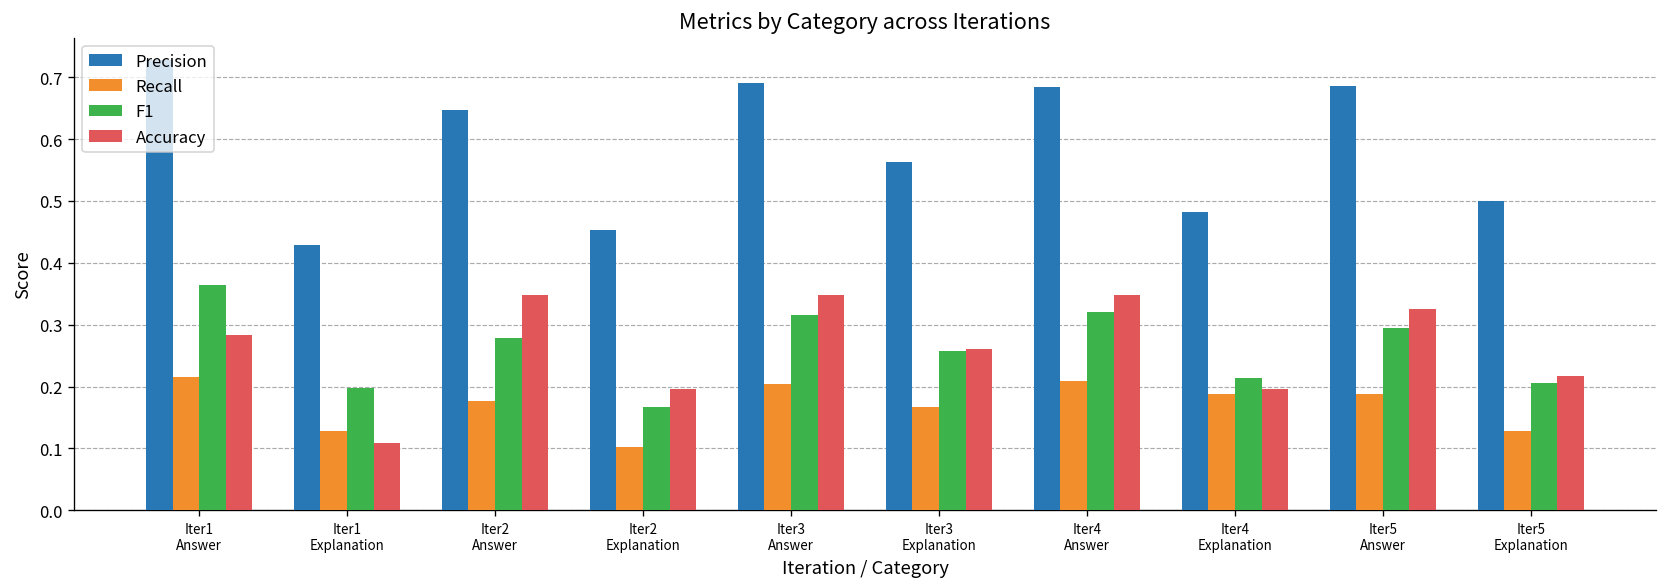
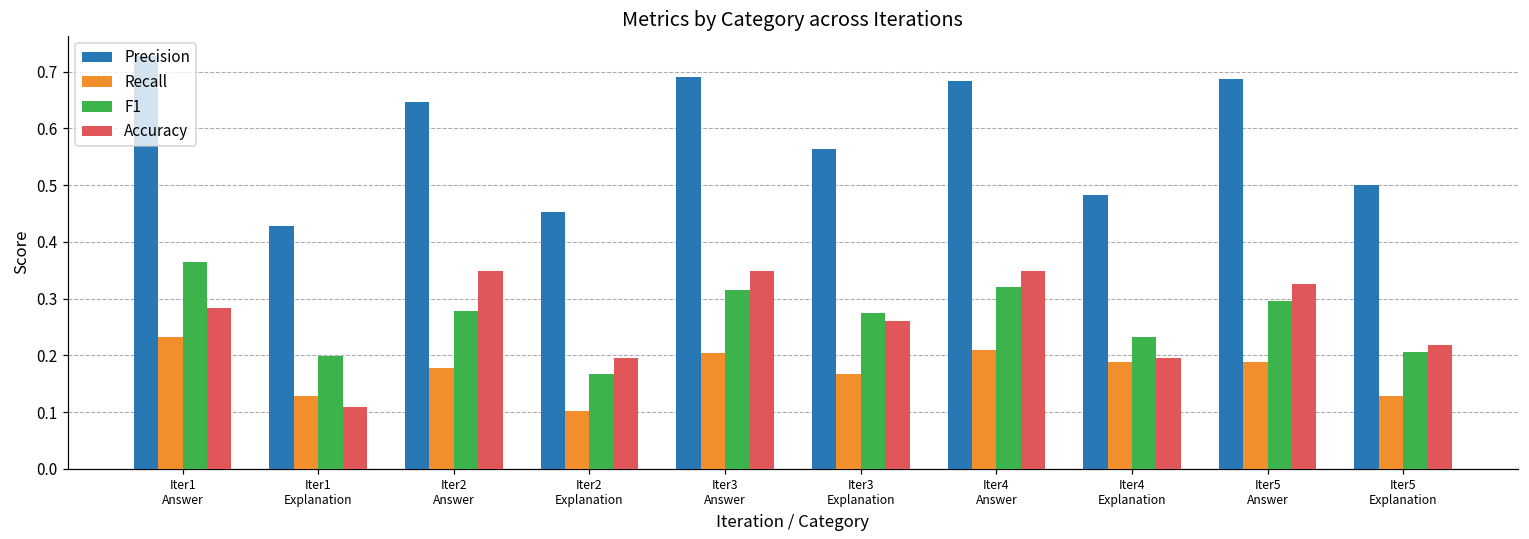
  {
    "Precision": {
      "Iter1 Explanation": 0.43,
      "Iter2 Answer": 0.65,
      "Iter2 Explanation": 0.45,
      "Iter3 Answer": 0.69,
      "Iter3 Explanation": 0.56,
      "Iter4 Answer": 0.68,
      "Iter4 Explanation": 0.48,
      "Iter5 Answer": 0.69,
      "Iter5 Explanation": 0.50
    },
    "Recall": {
-     "Iter1 Answer": 0.22,
+     "Iter1 Answer": 0.23,
      "Iter1 Explanation": 0.13,
      "Iter2 Answer": 0.18,
      "Iter2 Explanation": 0.10,
      "Iter3 Answer": 0.20,
      "Iter3 Explanation": 0.17,
      "Iter4 Answer": 0.21,
      "Iter4 Explanation": 0.19,
      "Iter5 Answer": 0.19,
      "Iter5 Explanation": 0.13
    },
    "F1": {
      "Iter1 Answer": 0.36,
      "Iter1 Explanation": 0.20,
      "Iter2 Answer": 0.28,
      "Iter2 Explanation": 0.17,
      "Iter3 Answer": 0.32,
-     "Iter3 Explanation": 0.26,
+     "Iter3 Explanation": 0.28,
      "Iter4 Answer": 0.32,
-     "Iter4 Explanation": 0.21,
+     "Iter4 Explanation": 0.23,
      "Iter5 Answer": 0.30,
      "Iter5 Explanation": 0.21
    },
    "Accuracy": {
      "Iter1 Answer": 0.28,
      "Iter1 Explanation": 0.11,
      "Iter2 Answer": 0.35,
      "Iter2 Explanation": 0.20,
      "Iter3 Answer": 0.35,
      "Iter3 Explanation": 0.26,
      "Iter4 Answer": 0.35,
      "Iter4 Explanation": 0.20,
      "Iter5 Answer": 0.33,
      "Iter5 Explanation": 0.22
    }
  }
